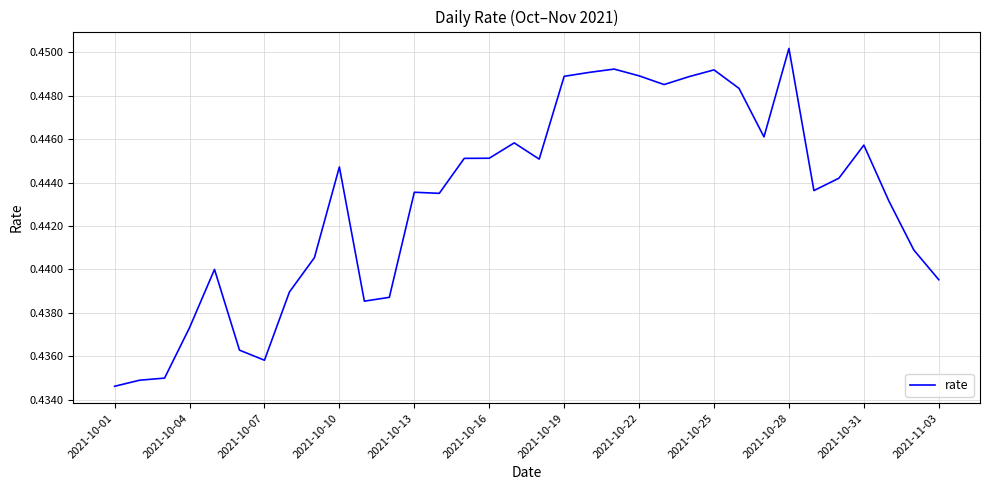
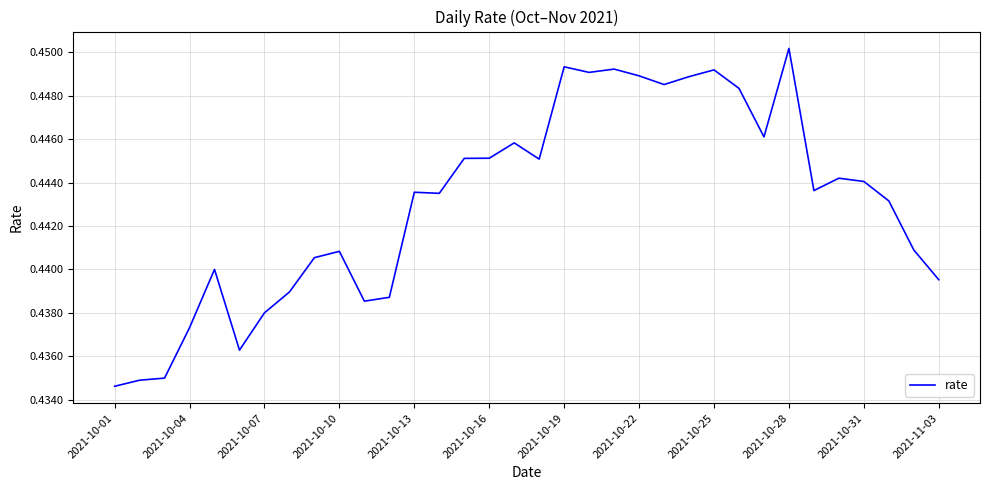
  {
    "2021-10-01": 0.4346,
    "2021-10-04": 0.4373,
-   "2021-10-07": 0.4358,
-   "2021-10-10": 0.4447,
+   "2021-10-07": 0.4380,
+   "2021-10-10": 0.4408,
    "2021-10-13": 0.4436,
    "2021-10-16": 0.4451,
-   "2021-10-19": 0.4489,
+   "2021-10-19": 0.4493,
    "2021-10-22": 0.4489,
    "2021-10-25": 0.4492,
    "2021-10-28": 0.4502,
-   "2021-10-31": 0.4457,
+   "2021-10-31": 0.4441,
    "2021-11-03": 0.4395
  }
